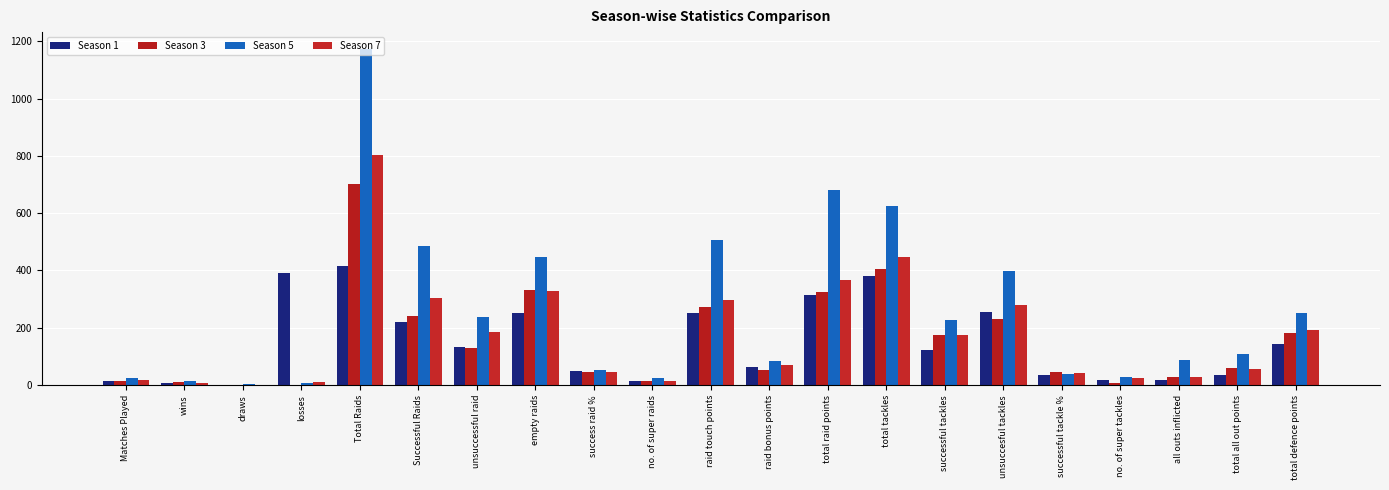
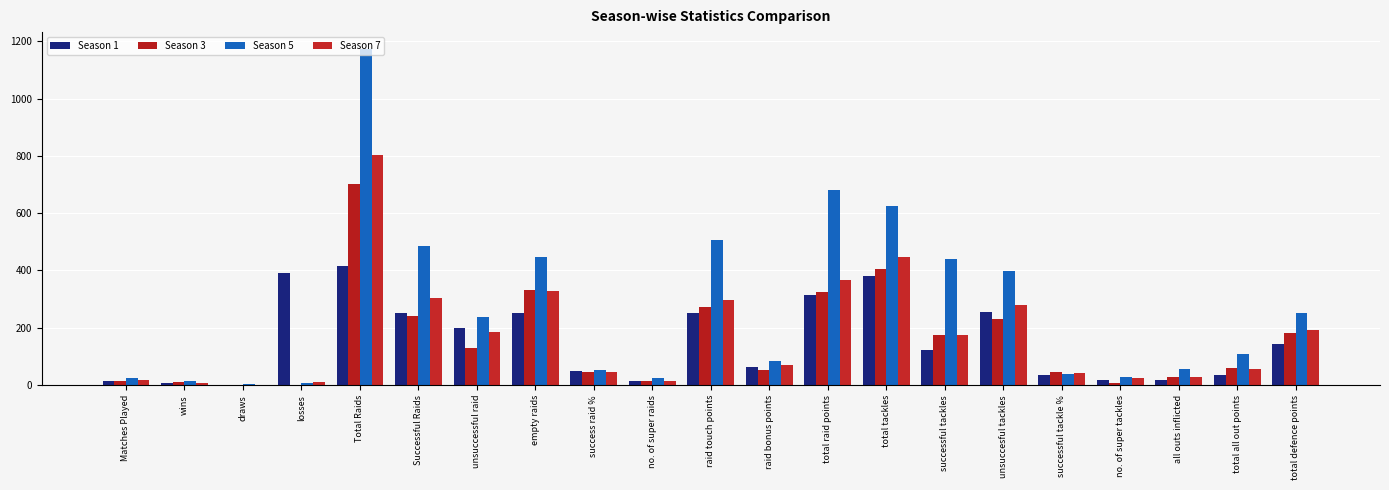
  {
    "Season 1": {
      "Matches Played": 20,
      "losses": 390,
      "Total Raids": 420,
-     "Successful Raids": 220,
-     "unsuccessful raid": 130,
+     "Successful Raids": 250,
+     "unsuccessful raid": 200,
      "empty raids": 250,
      "success raid %": 50,
      "no. of super raids": 10,
      "raid touch points": 250,
      "raid bonus points": 60,
      "total raid points": 320,
      "total tackles": 380,
      "successful tackles": 120,
      "unsuccesful tackles": 260,
      "successful tackle %": 40,
      "no. of super tackles": 20,
      "all outs inflicted": 20,
      "total all out points": 40,
      "total defence points": 140
    },
    "Season 5": {
      "Matches Played": 30,
      "wins": 10,
      "Successful Raids": 490,
      "unsuccessful raid": 240,
      "empty raids": 450,
      "success raid %": 50,
      "no. of super raids": 30,
      "raid touch points": 510,
      "raid bonus points": 90,
      "total raid points": 680,
      "total tackles": 630,
-     "successful tackles": 230,
+     "successful tackles": 440,
      "unsuccesful tackles": 400,
      "successful tackle %": 40,
      "no. of super tackles": 30,
-     "all outs inflicted": 90,
+     "all outs inflicted": 60,
      "total all out points": 110,
      "total defence points": 250
    }
  }
